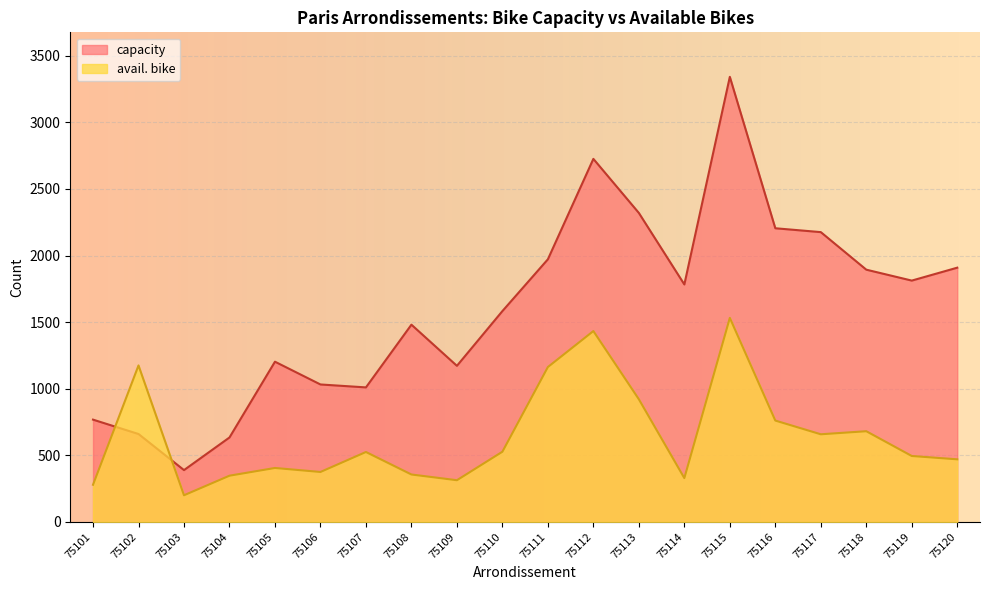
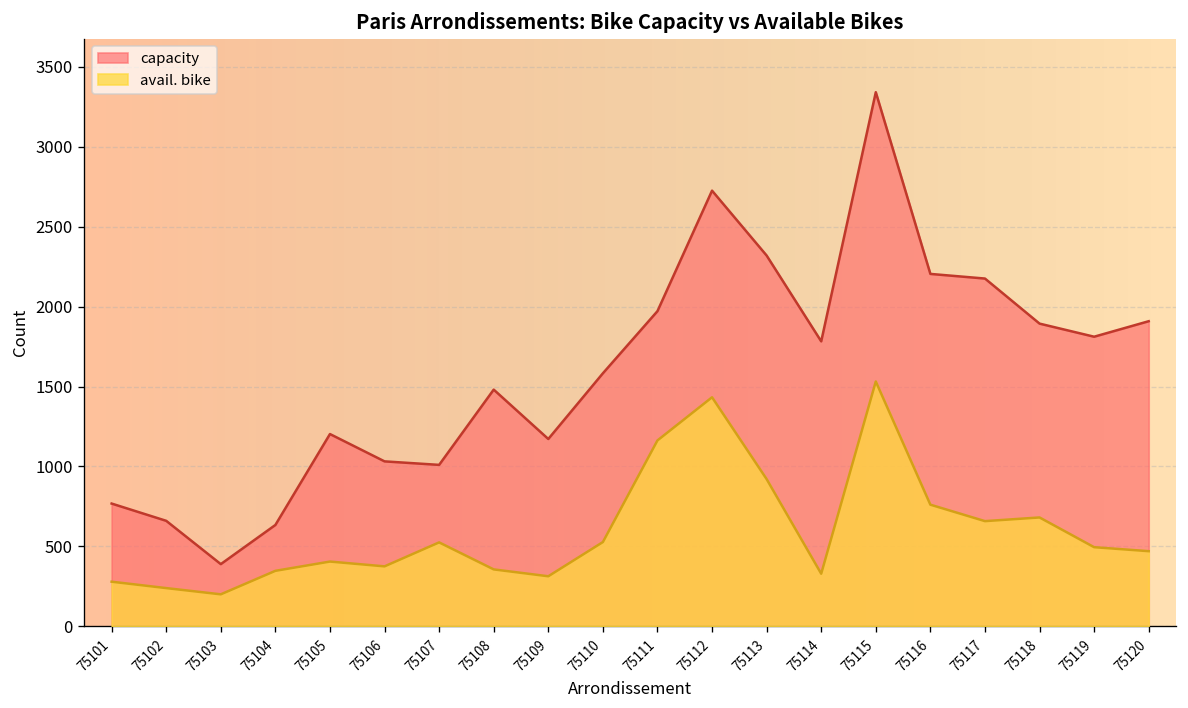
  {
    "capacity": {
      "75101": 770,
      "75102": 660,
      "75103": 390,
      "75104": 630,
      "75105": 1200,
      "75106": 1030,
      "75107": 1010,
      "75108": 1480,
      "75109": 1170,
      "75110": 1580,
      "75111": 1970,
      "75112": 2730,
      "75113": 2320,
      "75114": 1780,
      "75115": 3340,
      "75116": 2210,
      "75117": 2180,
      "75118": 1890,
      "75119": 1810,
      "75120": 1910
    },
    "avail. bike": {
      "75101": 280,
-     "75102": 1180,
+     "75102": 240,
      "75103": 200,
      "75104": 350,
      "75105": 410,
      "75106": 380,
      "75107": 530,
      "75108": 360,
      "75109": 310,
      "75110": 530,
      "75111": 1160,
      "75112": 1430,
      "75113": 920,
      "75114": 330,
      "75115": 1530,
      "75116": 760,
      "75117": 660,
      "75118": 680,
      "75119": 500,
      "75120": 470
    }
  }
